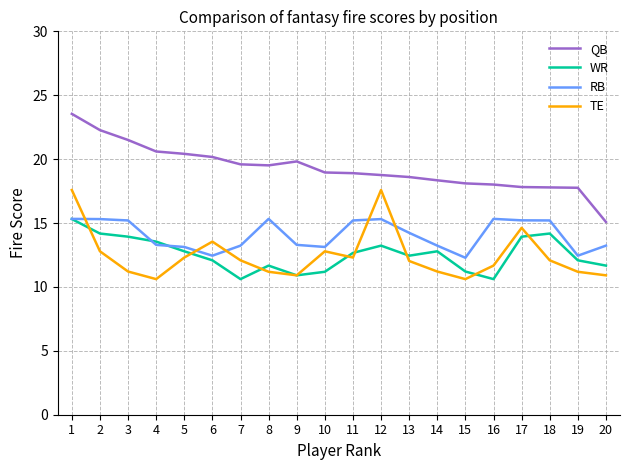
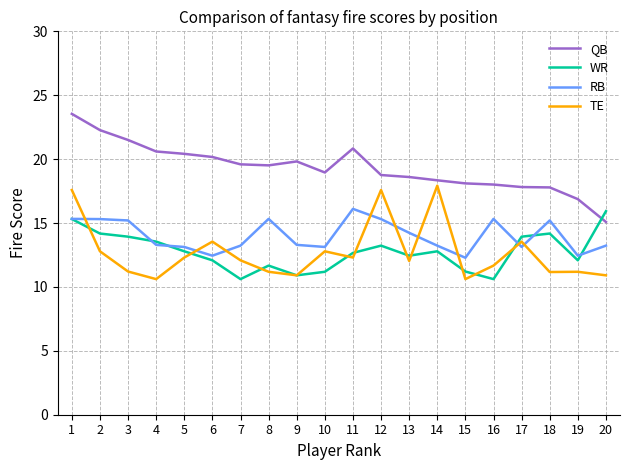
  {
    "QB": {
      "1": 23.5,
      "2": 22.3,
      "3": 21.5,
      "4": 20.6,
      "5": 20.4,
      "6": 20.2,
      "7": 19.6,
      "8": 19.5,
      "9": 19.8,
      "10": 19.0,
-     "11": 18.9,
+     "11": 20.8,
      "12": 18.8,
      "13": 18.6,
      "14": 18.3,
      "15": 18.1,
      "16": 18.0,
      "17": 17.8,
      "18": 17.8,
-     "19": 17.8,
+     "19": 16.9,
      "20": 15.1
    },
    "WR": {
      "2": 14.2,
      "3": 13.9,
      "4": 13.5,
      "5": 12.8,
      "6": 12.1,
      "7": 10.6,
      "8": 11.7,
      "10": 11.2,
      "11": 12.7,
      "12": 13.2,
      "13": 12.4,
      "14": 12.8,
      "15": 11.2,
      "16": 10.6,
      "17": 13.9,
      "18": 14.2,
      "19": 12.1,
-     "20": 11.7
+     "20": 15.9
    },
    "RB": {
      "2": 15.3,
      "3": 15.2,
      "4": 13.3,
      "5": 13.1,
      "6": 12.4,
      "7": 13.2,
      "8": 15.3,
      "9": 13.3,
      "10": 13.1,
-     "11": 15.2,
+     "11": 16.1,
      "12": 15.3,
      "13": 14.2,
      "14": 13.2,
      "15": 12.3,
      "16": 15.3,
-     "17": 15.2,
+     "17": 13.1,
      "18": 15.2,
      "19": 12.4,
      "20": 13.2
    },
    "TE": {
      "1": 17.6,
      "2": 12.8,
      "3": 11.2,
      "4": 10.6,
      "5": 12.3,
      "6": 13.5,
      "7": 12.1,
      "8": 11.2,
      "10": 12.8,
      "11": 12.3,
      "12": 17.6,
      "13": 12.0,
-     "14": 11.2,
+     "14": 17.9,
      "15": 10.6,
      "16": 11.7,
-     "17": 14.6,
-     "18": 12.1,
+     "17": 13.5,
+     "18": 11.2,
      "19": 11.2,
      "20": 10.9
    }
  }
